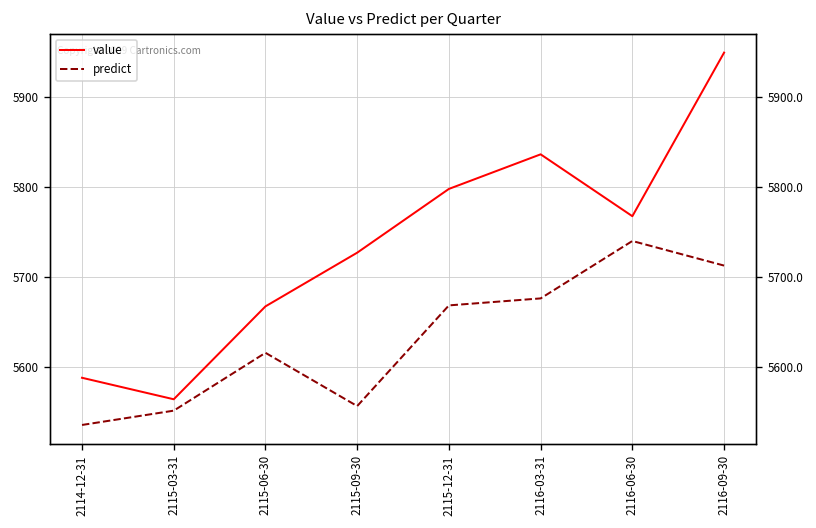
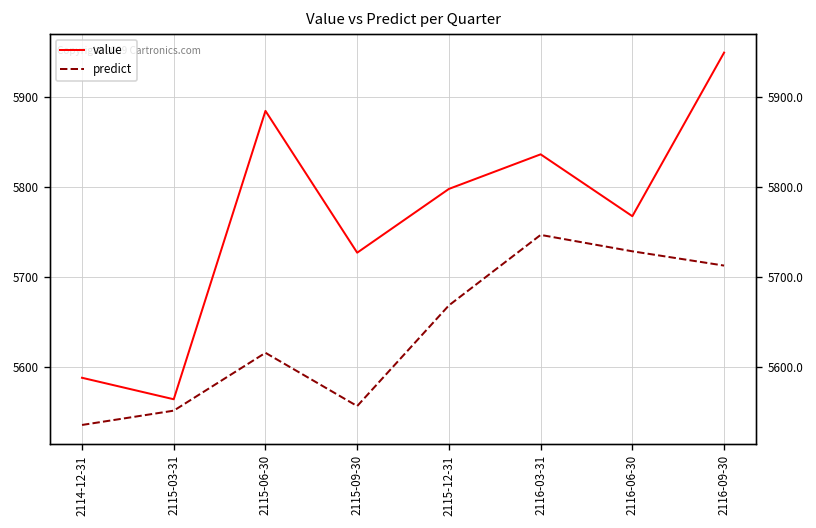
  {
    "value": {
      "2114-12-31": 5590,
      "2115-03-31": 5560,
-     "2115-06-30": 5670,
+     "2115-06-30": 5890,
      "2115-09-30": 5730,
      "2115-12-31": 5800,
      "2116-03-31": 5840,
      "2116-06-30": 5770,
      "2116-09-30": 5950
    },
    "predict": {
      "2114-12-31": 5540,
      "2115-03-31": 5550,
      "2115-06-30": 5620,
      "2115-09-30": 5560,
      "2115-12-31": 5670,
-     "2116-03-31": 5680,
-     "2116-06-30": 5740,
+     "2116-03-31": 5750,
+     "2116-06-30": 5730,
      "2116-09-30": 5710
    }
  }
